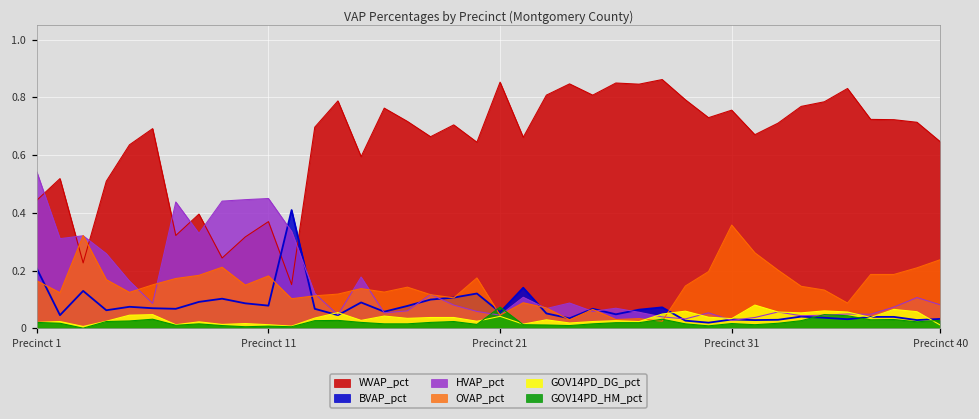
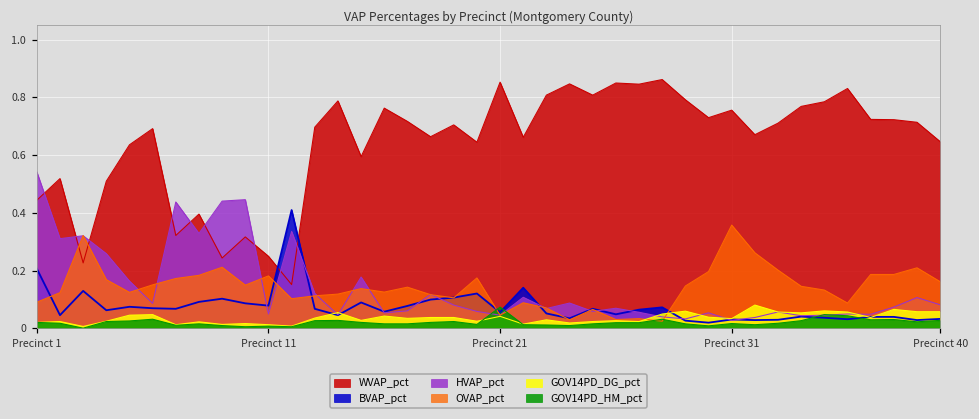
  {
    "WVAP_pct": {
      "Precinct 1": 0.44,
-     "Precinct 11": 0.37,
+     "Precinct 11": 0.25,
      "Precinct 21": 0.85,
      "Precinct 31": 0.76,
      "Precinct 40": 0.65
    },
    "BVAP_pct": {
      "Precinct 1": 0.21,
      "Precinct 11": 0.08,
      "Precinct 21": 0.06
    },
    "HVAP_pct": {
      "Precinct 1": 0.54,
-     "Precinct 11": 0.45,
+     "Precinct 11": 0.05,
      "Precinct 40": 0.08
    },
    "OVAP_pct": {
-     "Precinct 1": 0.17,
+     "Precinct 1": 0.09,
      "Precinct 11": 0.18,
      "Precinct 31": 0.36,
-     "Precinct 40": 0.24
+     "Precinct 40": 0.16
    },
    "GOV14PD_DG_pct": {
-     "Precinct 40": 0.01
+     "Precinct 40": 0.06
    },
    "GOV14PD_HM_pct": {
      "Precinct 21": 0.07,
      "Precinct 31": 0.02
    }
  }
